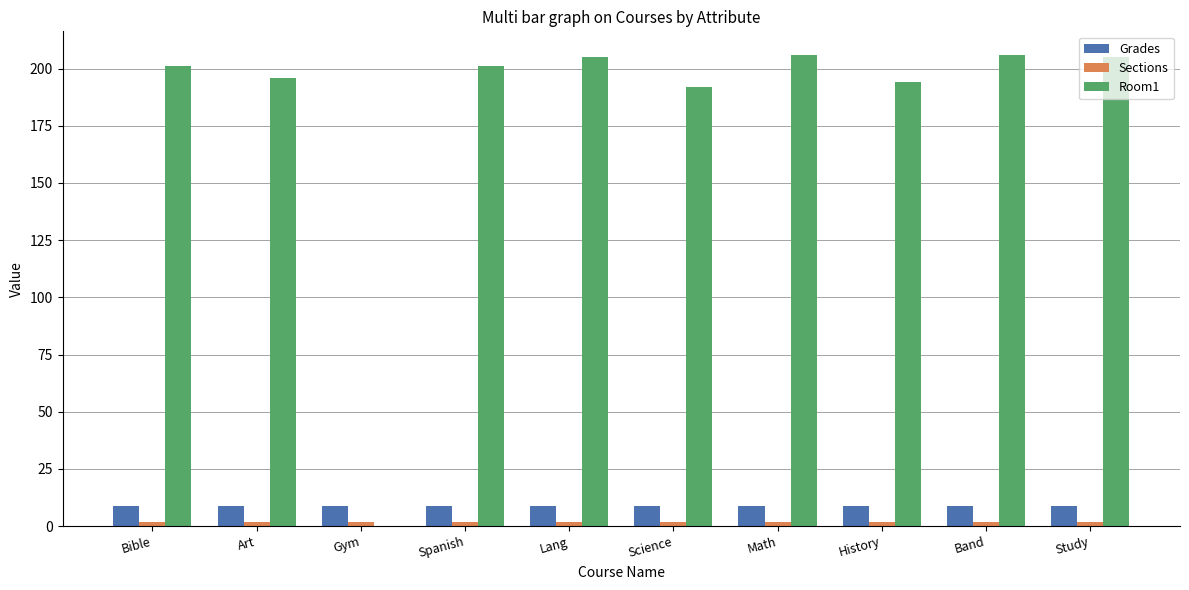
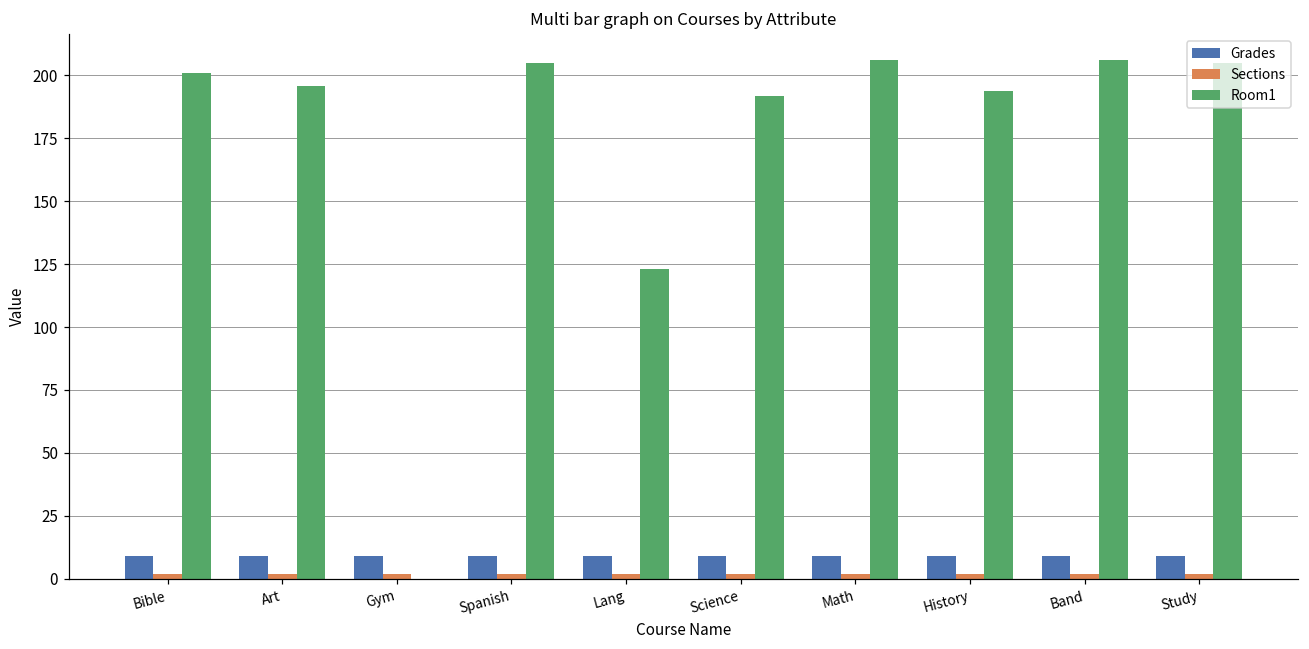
  {
    "Grades": {
      "Bible": 9,
      "Art": 9,
      "Gym": 9,
      "Spanish": 9,
      "Lang": 9,
      "Science": 9,
      "Math": 9,
      "History": 9,
      "Band": 9,
      "Study": 9
    },
    "Sections": {
      "Bible": 2,
      "Art": 2,
      "Gym": 2,
      "Spanish": 2,
      "Lang": 2,
      "Science": 2,
      "Math": 2,
      "History": 2,
      "Band": 2,
      "Study": 2
    },
    "Room1": {
      "Bible": 201,
      "Art": 196,
      "Gym": 0,
-     "Spanish": 201,
-     "Lang": 205,
+     "Spanish": 205,
+     "Lang": 123,
      "Science": 192,
      "Math": 206,
      "History": 194,
      "Band": 206
    }
  }
